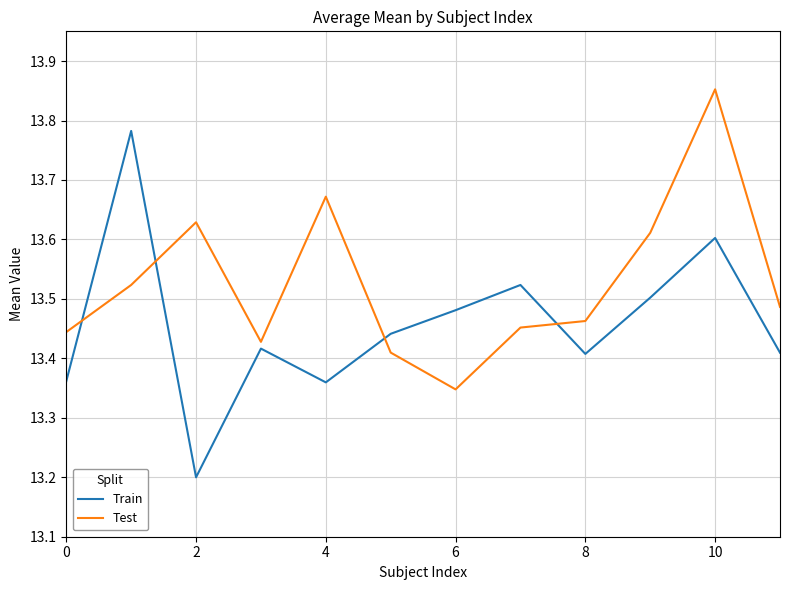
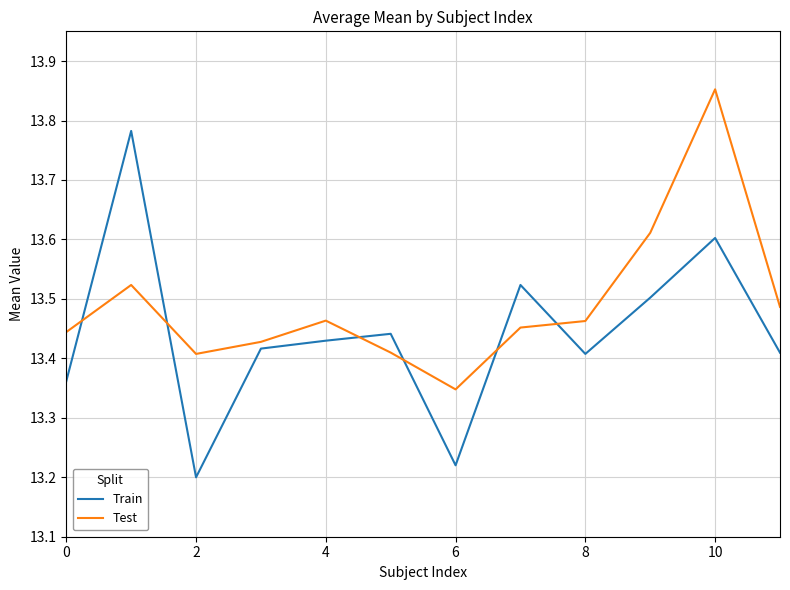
  {
    "Train": {
      "0": 13.36,
      "2": 13.20,
-     "4": 13.36,
-     "6": 13.48,
+     "4": 13.43,
+     "6": 13.22,
      "8": 13.41,
      "10": 13.60
    },
    "Test": {
      "0": 13.44,
-     "2": 13.63,
-     "4": 13.67,
+     "2": 13.41,
+     "4": 13.46,
      "6": 13.35,
      "8": 13.46,
      "10": 13.85
    }
  }
